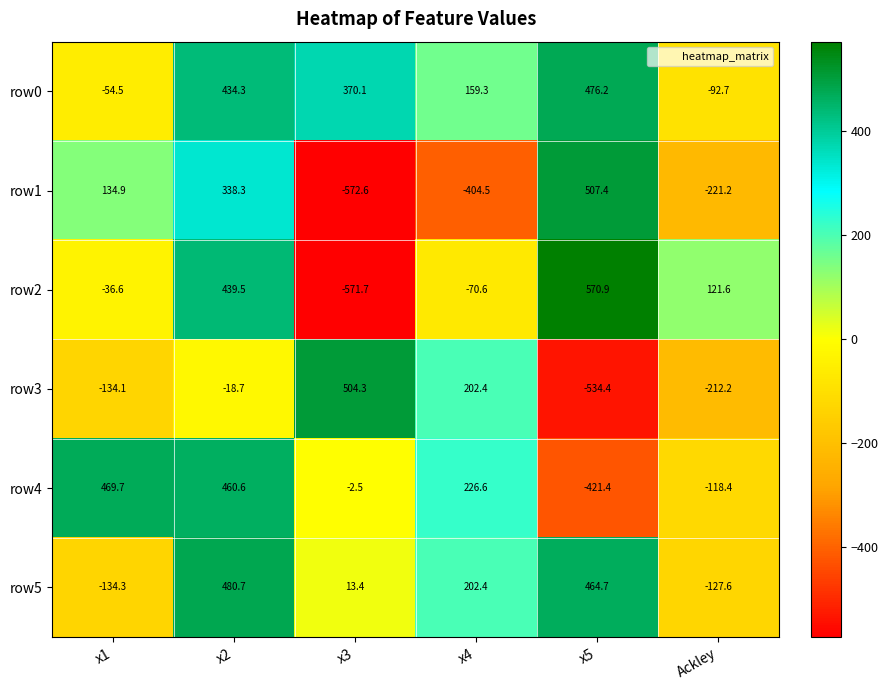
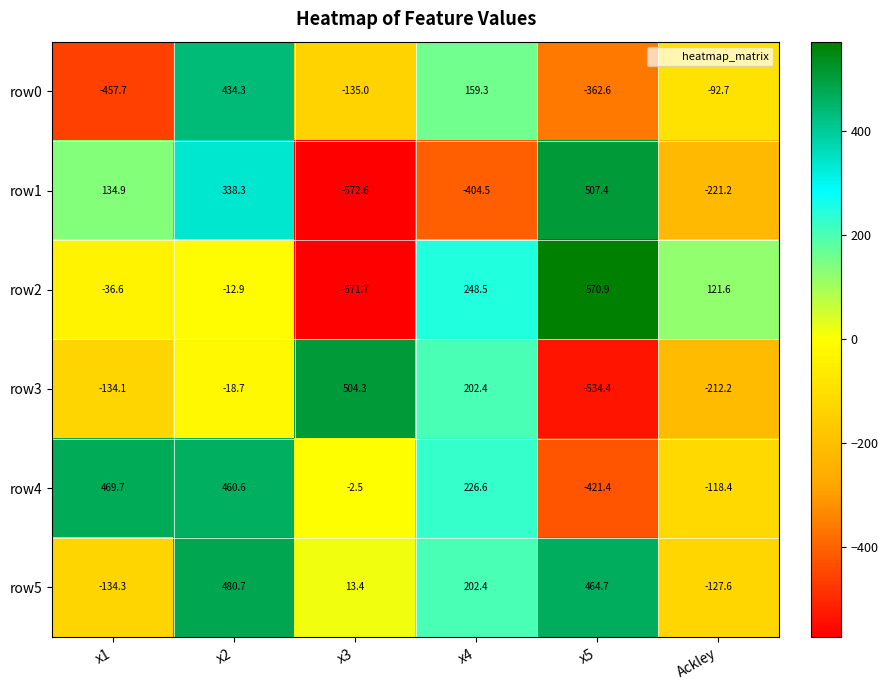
  {
    "row0": {
-     "x1": -54.5,
+     "x1": -457.7,
      "x2": 434.3,
-     "x3": 370.1,
+     "x3": -135.0,
      "x4": 159.3,
-     "x5": 476.2,
+     "x5": -362.6,
      "Ackley": -92.7
    },
    "row1": {
      "x1": 134.9,
      "x2": 338.3,
      "x3": -572.6,
      "x4": -404.5,
      "x5": 507.4,
      "Ackley": -221.2
    },
    "row2": {
      "x1": -36.6,
-     "x2": 439.5,
+     "x2": -12.9,
      "x3": -571.7,
-     "x4": -70.6,
+     "x4": 248.5,
      "x5": 570.9,
      "Ackley": 121.6
    },
    "row3": {
      "x1": -134.1,
      "x2": -18.7,
      "x3": 504.3,
      "x4": 202.4,
      "x5": -534.4,
      "Ackley": -212.2
    },
    "row4": {
      "x1": 469.7,
      "x2": 460.6,
      "x3": -2.5,
      "x4": 226.6,
      "x5": -421.4,
      "Ackley": -118.4
    },
    "row5": {
      "x1": -134.3,
      "x2": 480.7,
      "x3": 13.4,
      "x4": 202.4,
      "x5": 464.7,
      "Ackley": -127.6
    }
  }
